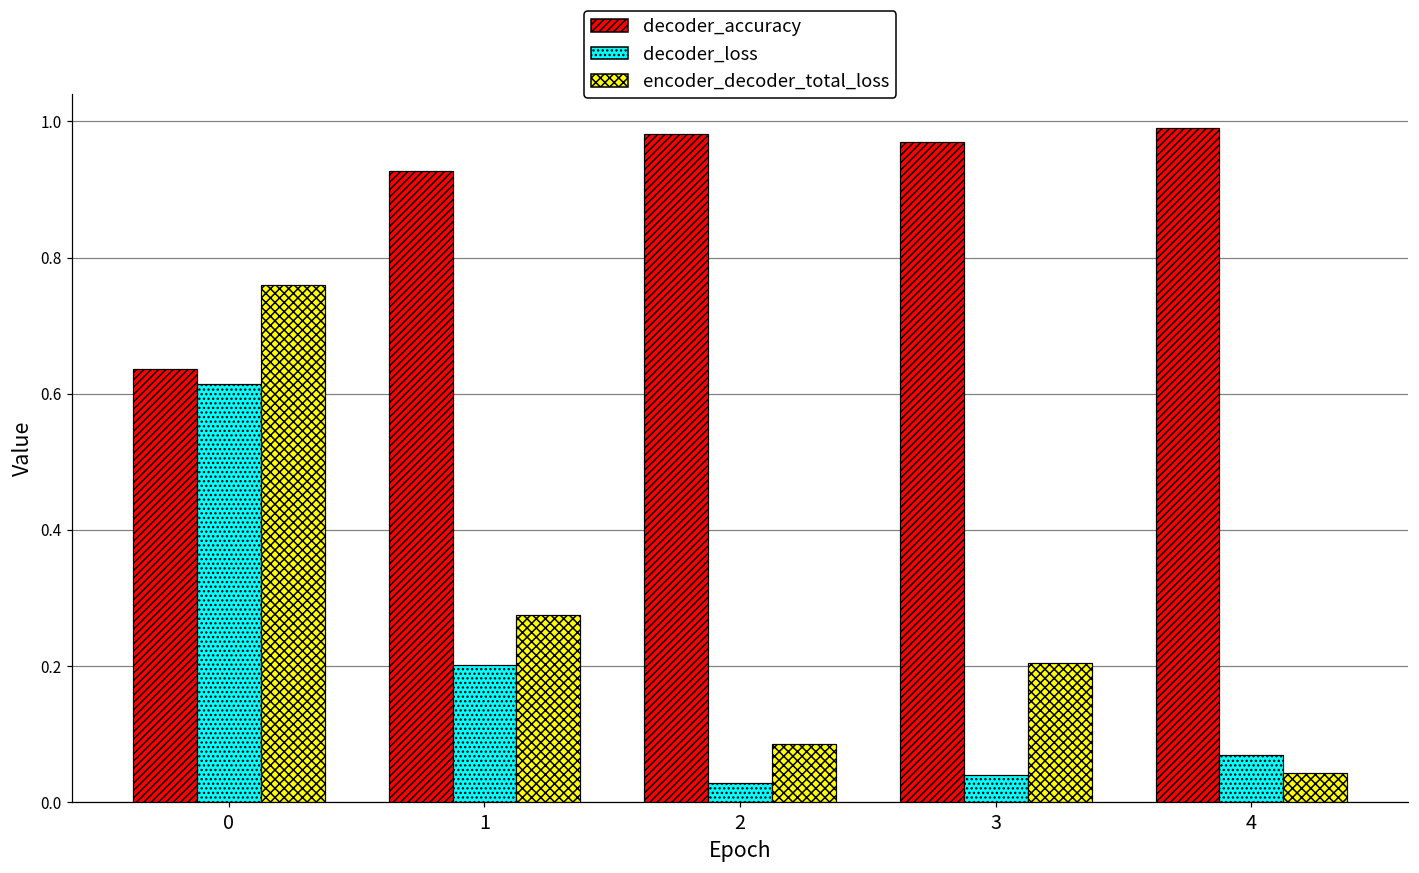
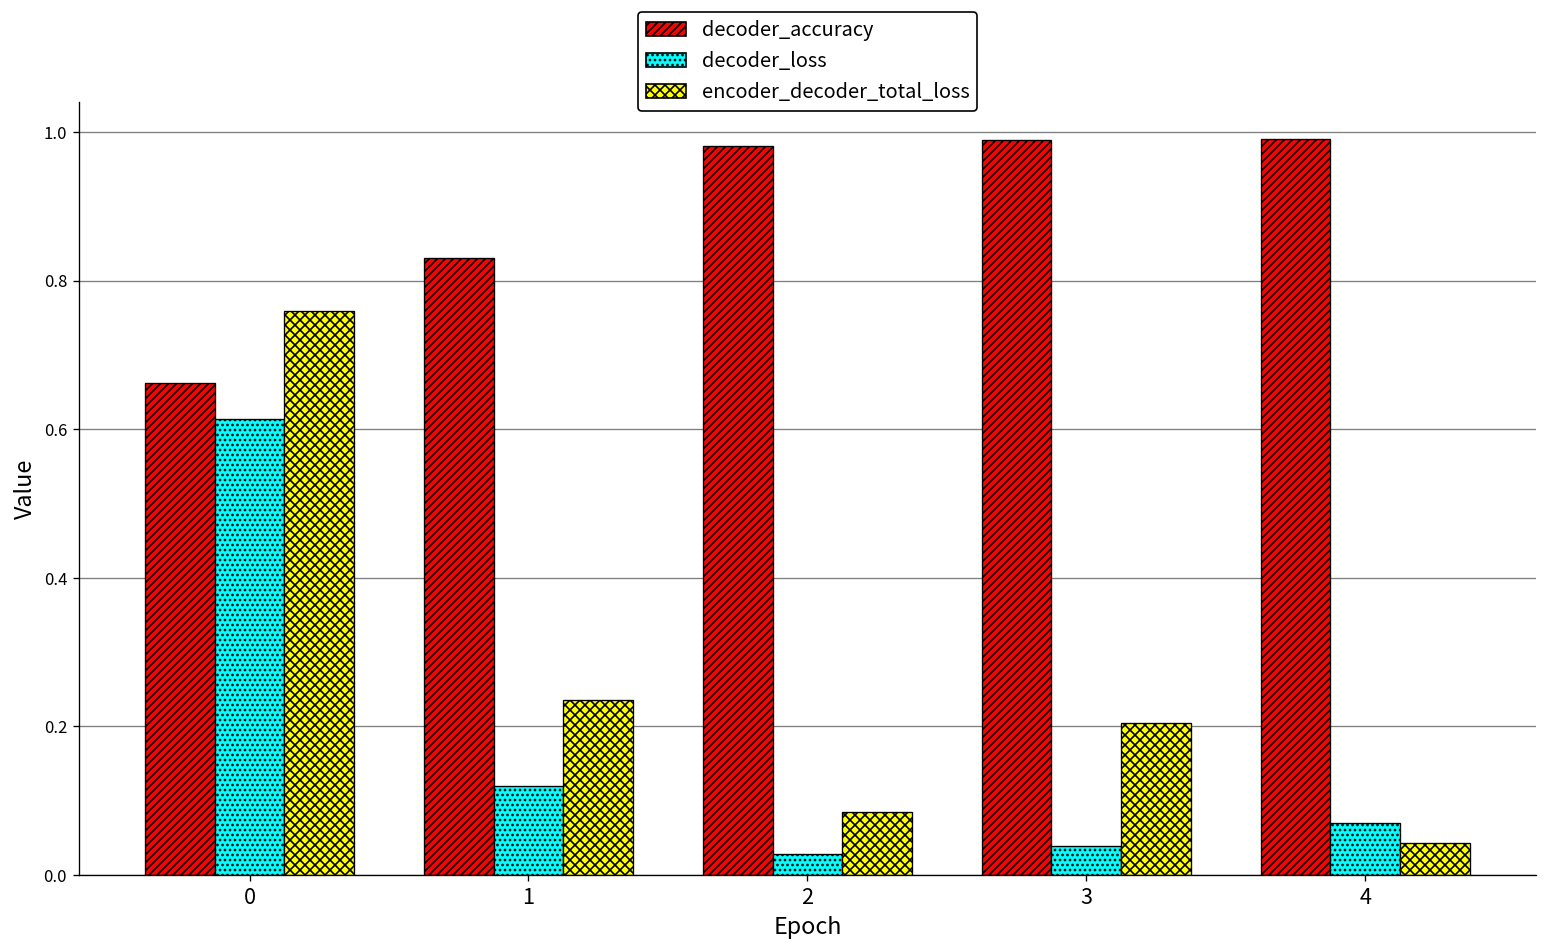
  {
    "decoder_accuracy": {
-     "0": 0.64,
-     "1": 0.93,
+     "0": 0.66,
+     "1": 0.83,
      "2": 0.98,
-     "3": 0.97,
+     "3": 0.99,
      "4": 0.99
    },
    "decoder_loss": {
      "0": 0.61,
-     "1": 0.20,
+     "1": 0.12,
      "2": 0.03,
      "3": 0.04,
      "4": 0.07
    },
    "encoder_decoder_total_loss": {
      "0": 0.76,
-     "1": 0.27,
+     "1": 0.24,
      "2": 0.09,
      "3": 0.20,
      "4": 0.04
    }
  }
